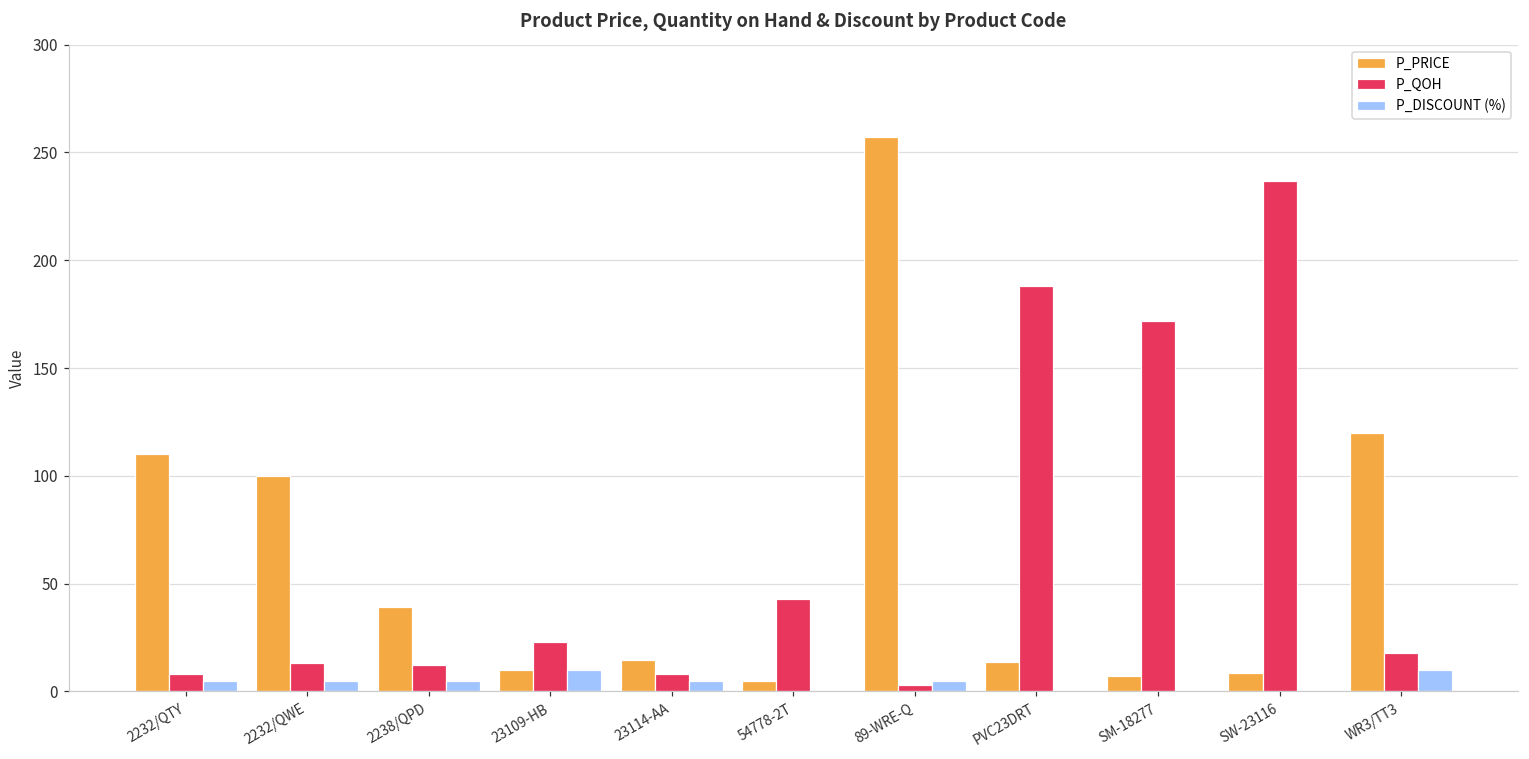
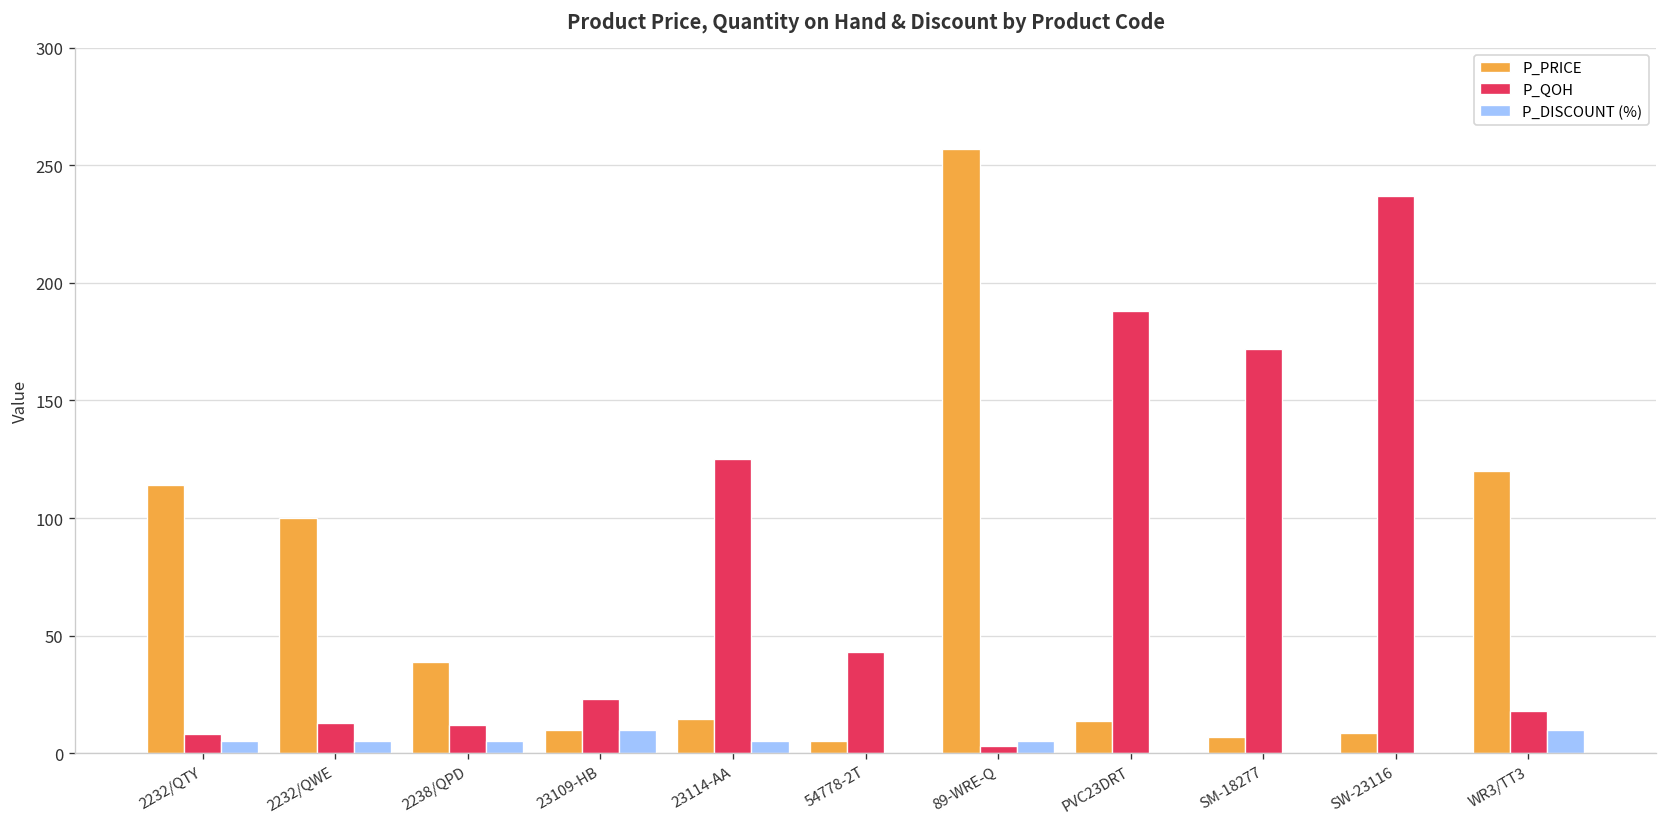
  {
    "P_PRICE": {
-     "2232/QTY": 110,
+     "2232/QTY": 114,
      "2232/QWE": 100,
      "2238/QPD": 39,
      "23109-HB": 10,
      "23114-AA": 14,
      "54778-2T": 5,
      "89-WRE-Q": 257,
      "PVC23DRT": 14,
      "SM-18277": 7,
      "SW-23116": 8,
      "WR3/TT3": 120
    },
    "P_QOH": {
      "2232/QTY": 8,
      "2232/QWE": 13,
      "2238/QPD": 12,
      "23109-HB": 23,
-     "23114-AA": 8,
+     "23114-AA": 125,
      "54778-2T": 43,
      "89-WRE-Q": 3,
      "PVC23DRT": 188,
      "SM-18277": 172,
      "SW-23116": 237,
      "WR3/TT3": 18
    },
    "P_DISCOUNT (%)": {
      "2232/QTY": 5,
      "2232/QWE": 5,
      "2238/QPD": 5,
      "23109-HB": 10,
      "23114-AA": 5,
      "54778-2T": 0,
      "89-WRE-Q": 5,
      "PVC23DRT": 0,
      "SM-18277": 0,
      "SW-23116": 0,
      "WR3/TT3": 10
    }
  }
